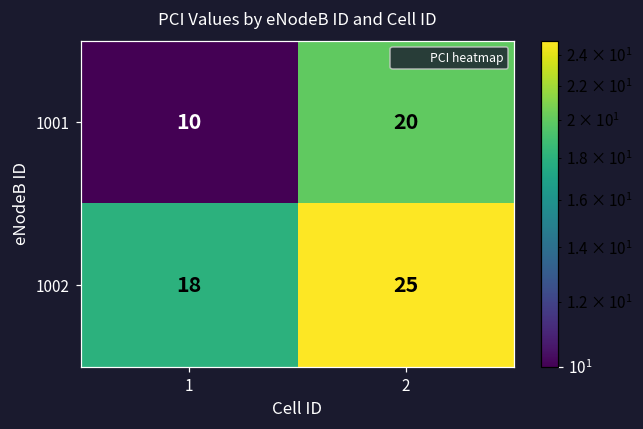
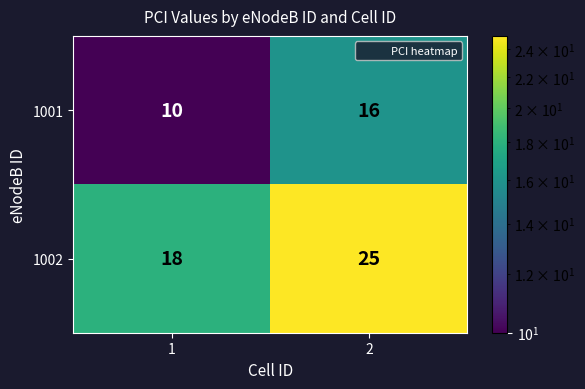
  {
    "1001": {
      "1": 10,
-     "2": 20
+     "2": 16
    },
    "1002": {
      "1": 18,
      "2": 25
    }
  }
